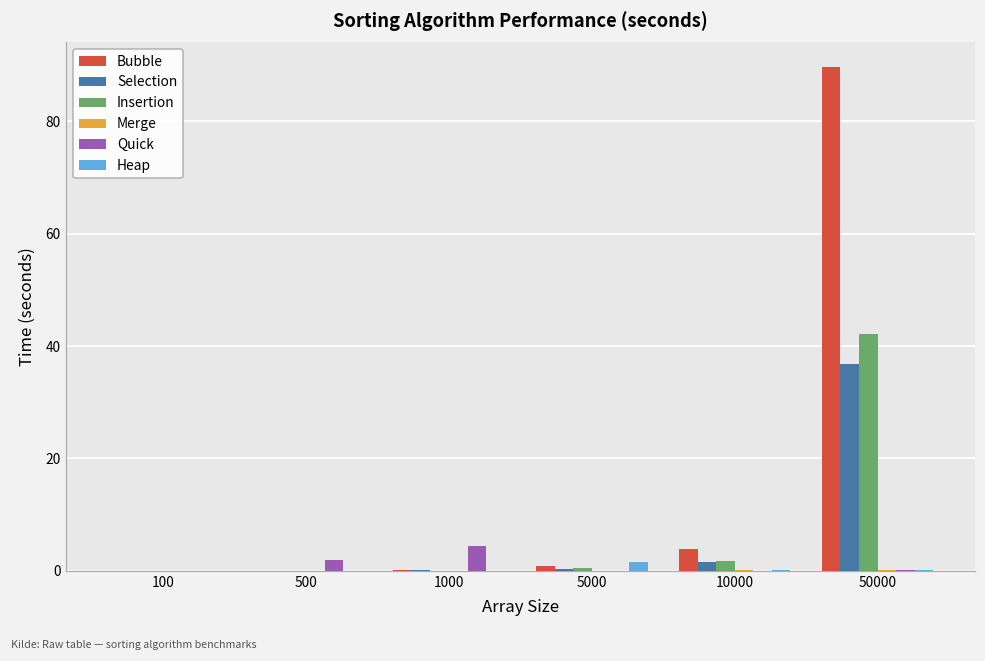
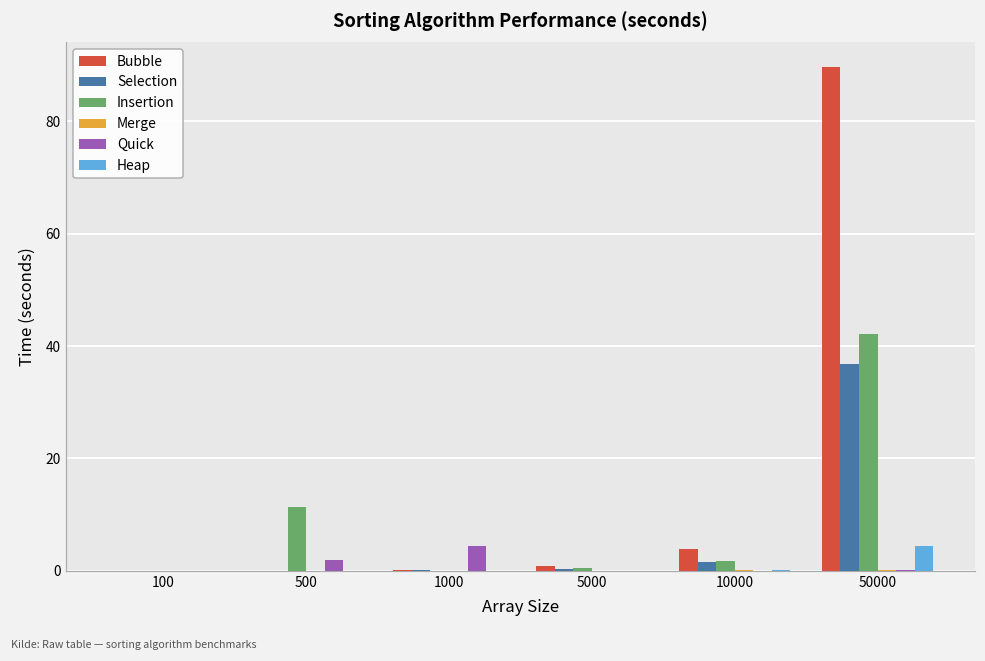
  {
    "Bubble": {
      "5000": 1,
      "10000": 4,
      "50000": 90
    },
    "Selection": {
      "10000": 2,
      "50000": 37
    },
    "Insertion": {
-     "500": 0,
+     "500": 11,
      "10000": 2,
      "50000": 42
    },
    "Quick": {
      "500": 2,
      "1000": 4
    },
    "Heap": {
-     "5000": 2,
-     "50000": 0
+     "5000": 0,
+     "50000": 4
    }
  }
